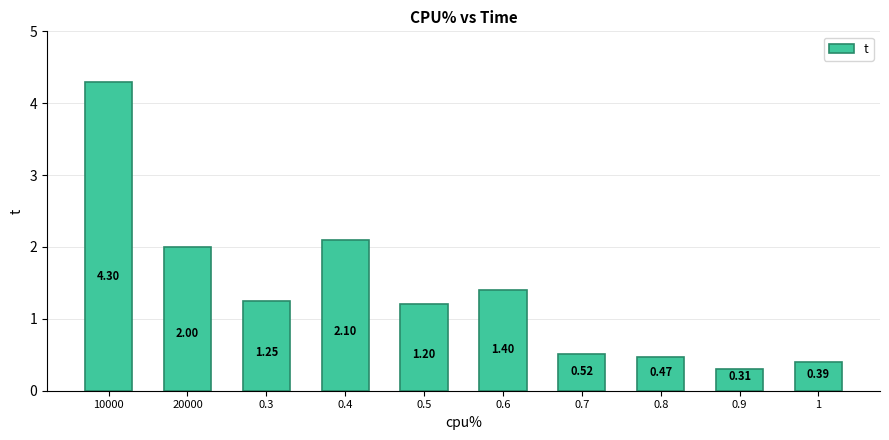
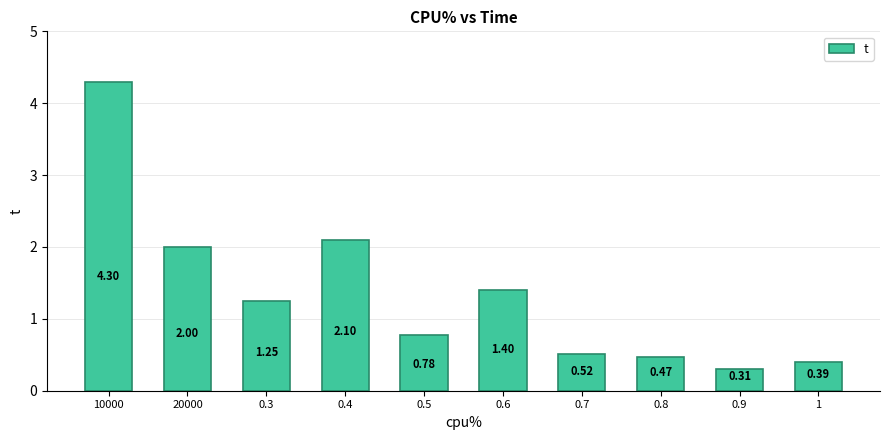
  {
    "10000": 4.30,
    "20000": 2.00,
    "0.3": 1.25,
    "0.4": 2.10,
-   "0.5": 1.20,
+   "0.5": 0.78,
    "0.6": 1.40,
    "0.7": 0.52,
    "0.8": 0.47,
    "0.9": 0.31,
    "1": 0.39
  }
